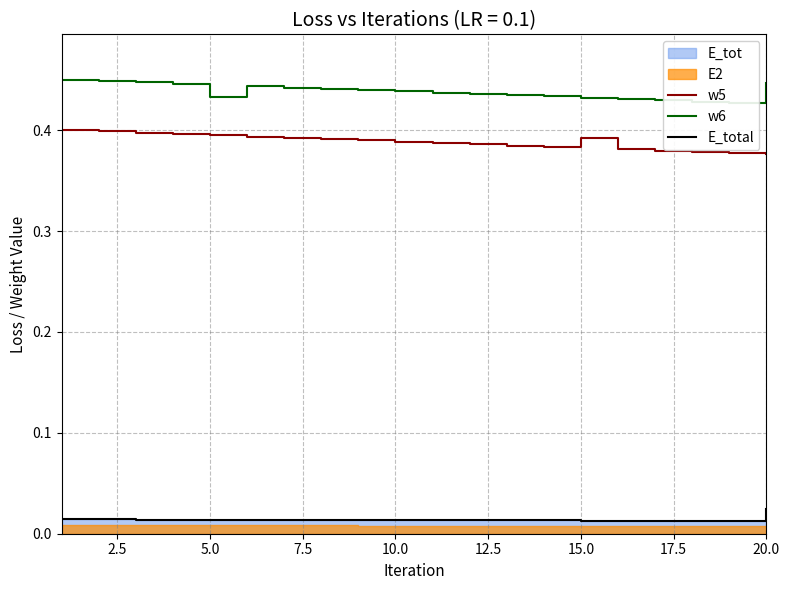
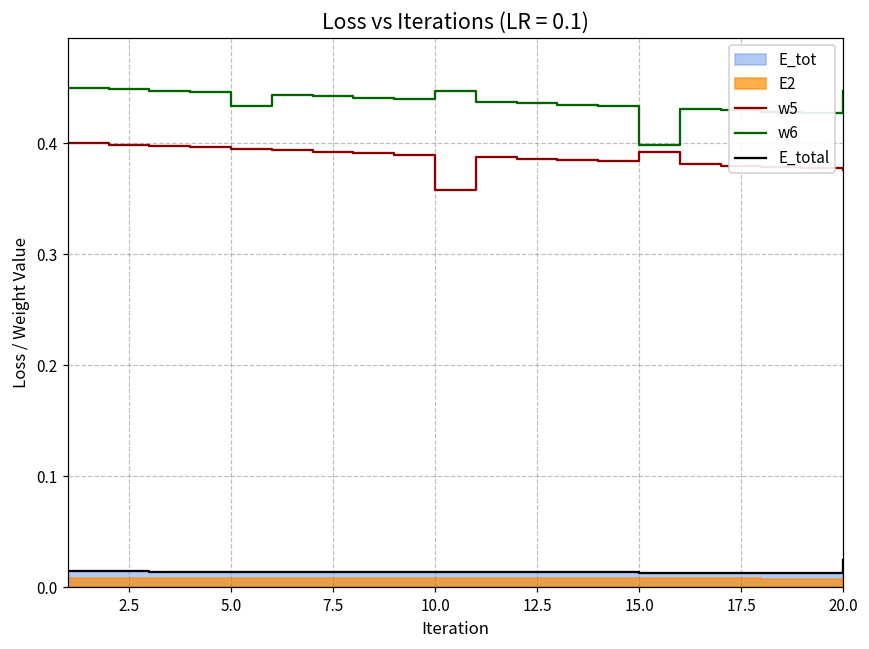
  {
    "w5": {
      "5.0": 0.395,
-     "10.0": 0.389,
+     "10.0": 0.358,
      "15.0": 0.392,
      "20.0": 0.376
    },
    "w6": {
      "5.0": 0.433,
-     "10.0": 0.438,
-     "15.0": 0.432,
+     "10.0": 0.447,
+     "15.0": 0.398,
      "20.0": 0.447
    }
  }
